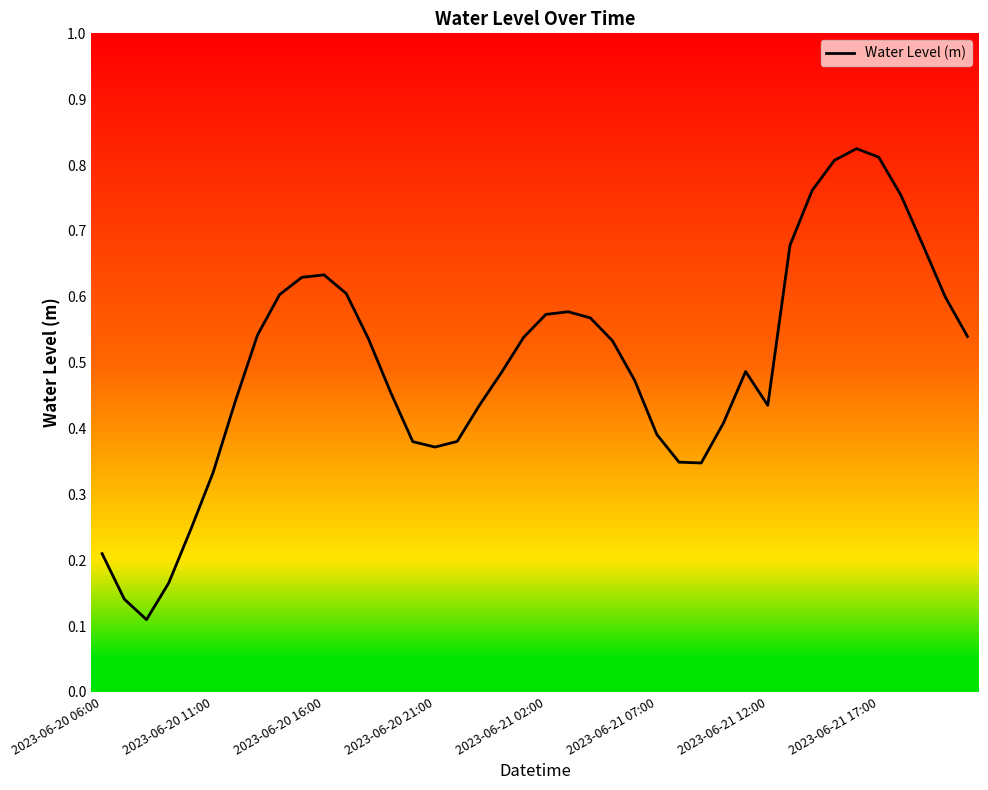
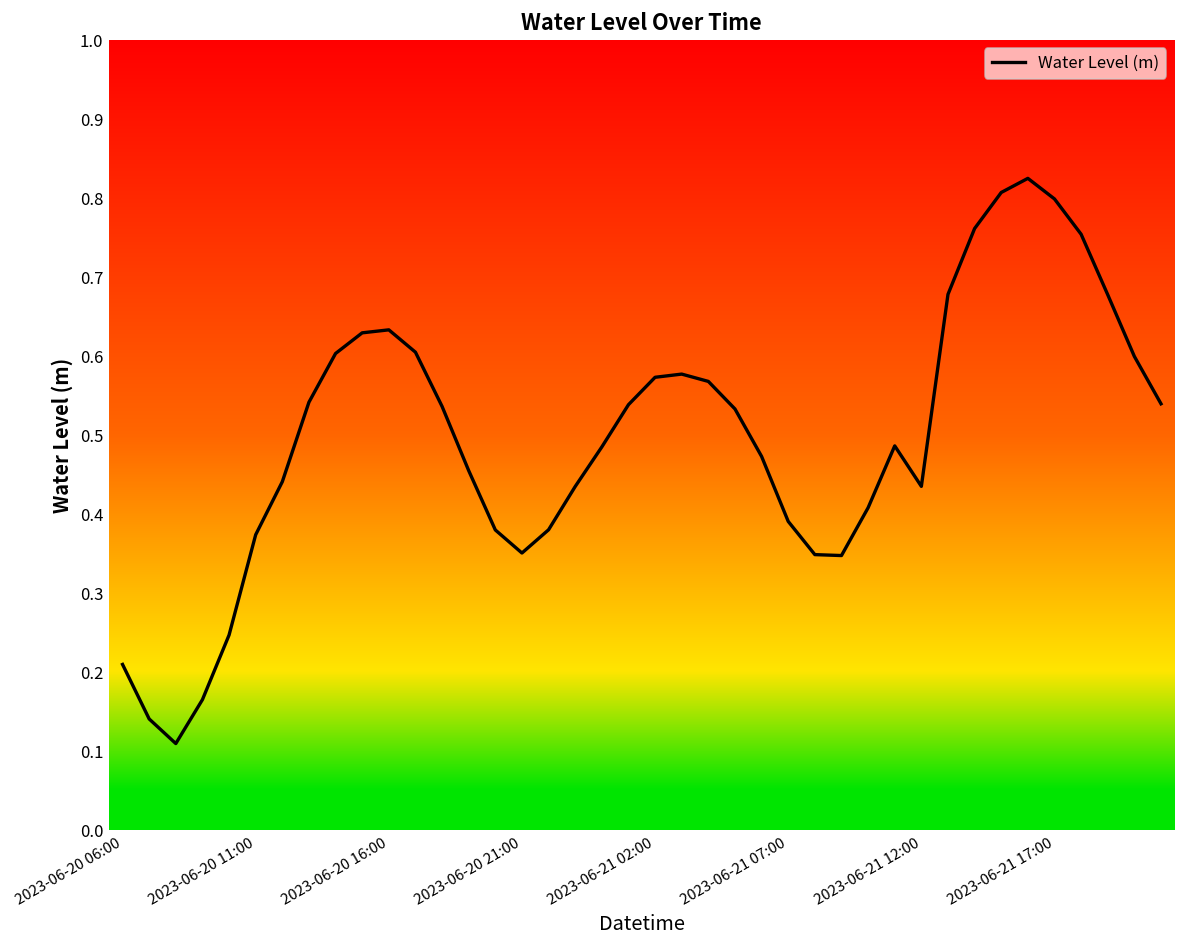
  {
    "2023-06-20 06:00": 0.21,
-   "2023-06-20 11:00": 0.33,
+   "2023-06-20 11:00": 0.37,
    "2023-06-20 16:00": 0.63,
-   "2023-06-20 21:00": 0.37,
+   "2023-06-20 21:00": 0.35,
    "2023-06-21 02:00": 0.57,
    "2023-06-21 07:00": 0.39,
    "2023-06-21 12:00": 0.44,
-   "2023-06-21 17:00": 0.81
+   "2023-06-21 17:00": 0.80
  }
